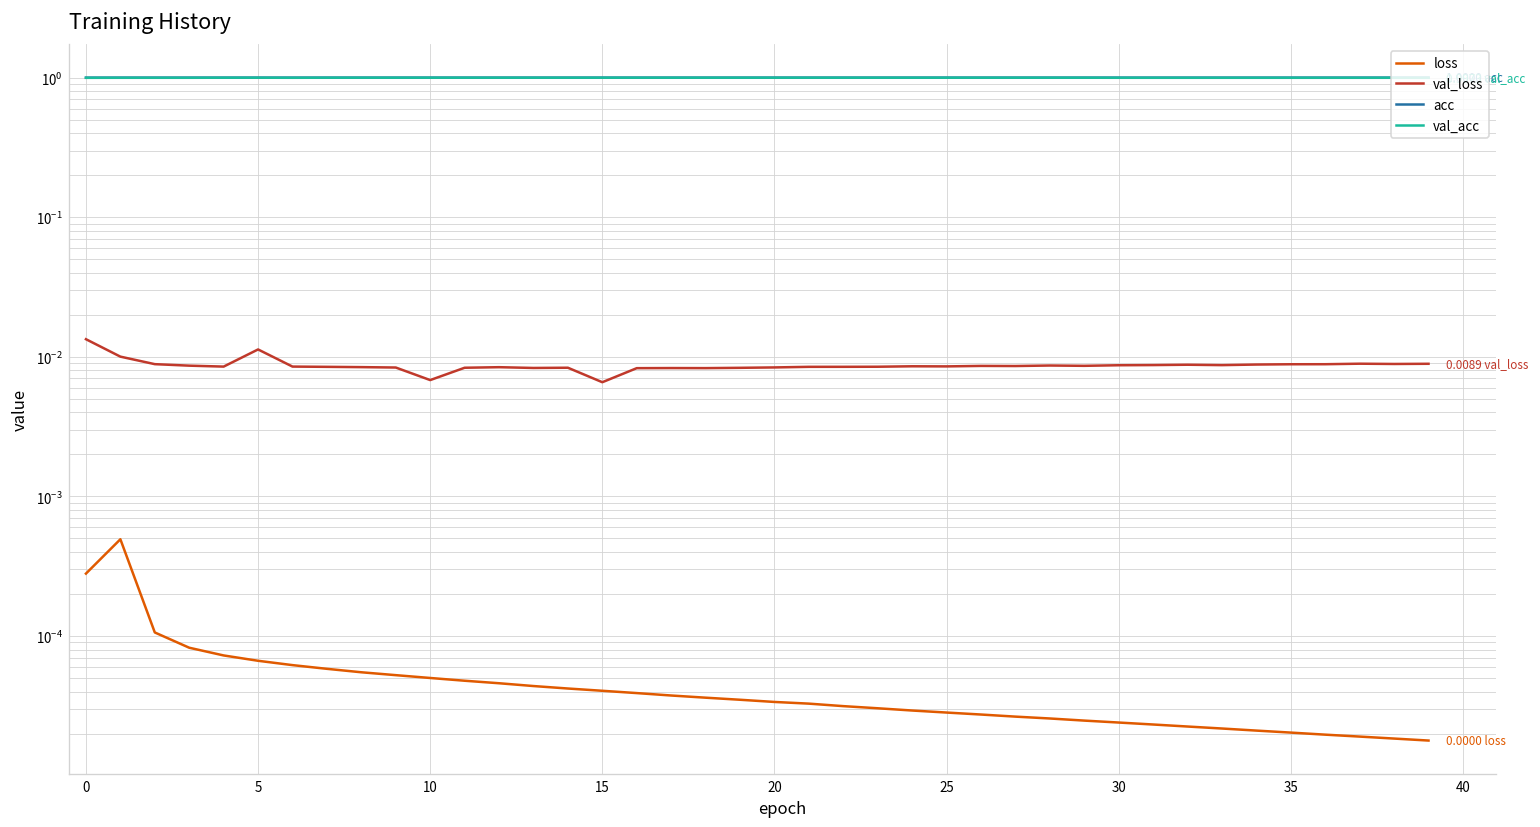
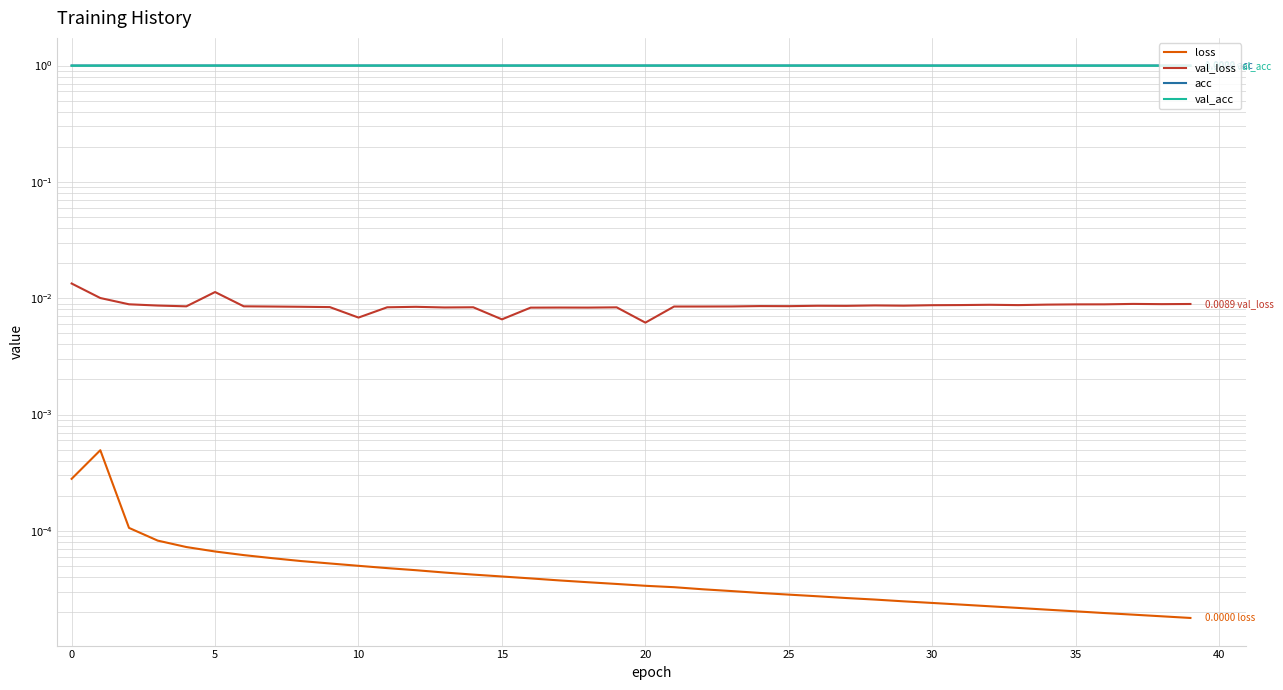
  {
    "loss": {
      "0": 0.00028,
      "5": 0.00007,
      "10": 0.000050,
      "15": 0.000041,
      "20": 0.000034,
      "25": 0.000028,
      "30": 0.000024,
      "35": 0.000020
    },
    "val_loss": {
      "0": 0.013,
      "5": 0.011,
      "10": 0.007,
      "15": 0.007,
-     "20": 0.008,
+     "20": 0.006,
      "25": 0.009,
      "30": 0.009,
      "35": 0.009
    },
    "val_acc": {
      "0": 1.0,
      "5": 1.0,
      "10": 1.0,
      "15": 1.0,
      "20": 1.0,
      "25": 1.0,
      "30": 1.0,
      "35": 1.0
    }
  }
